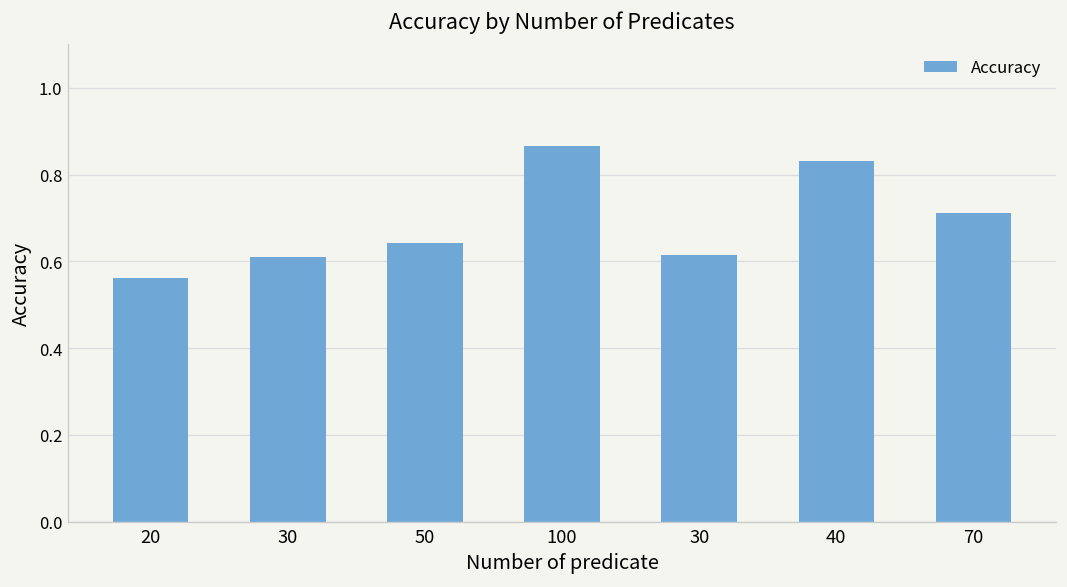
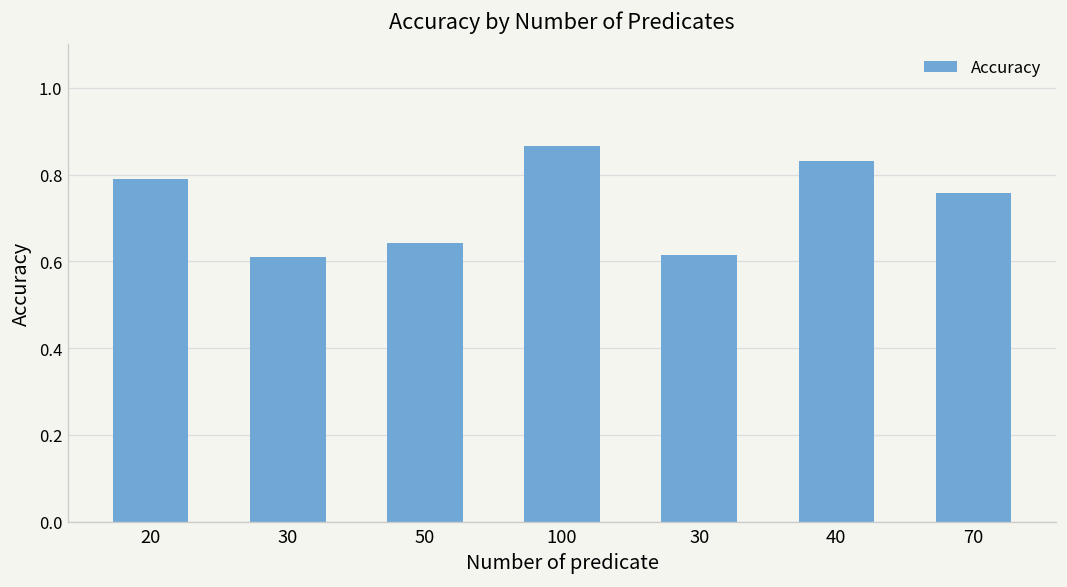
  {
-   "20": 0.56,
+   "20": 0.79,
    "50": 0.64,
    "100": 0.87,
    "40": 0.83,
-   "70": 0.71
+   "70": 0.76
  }
